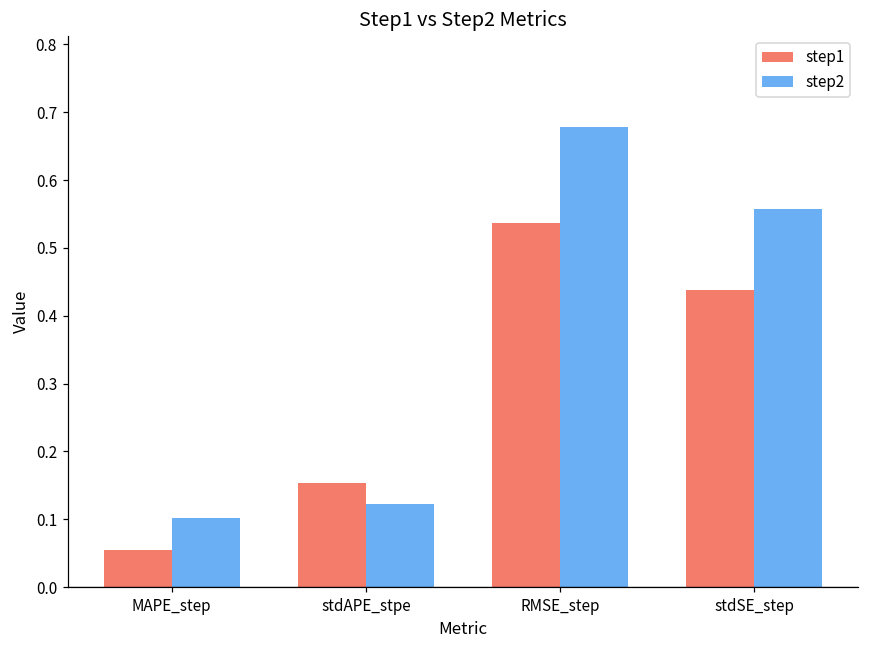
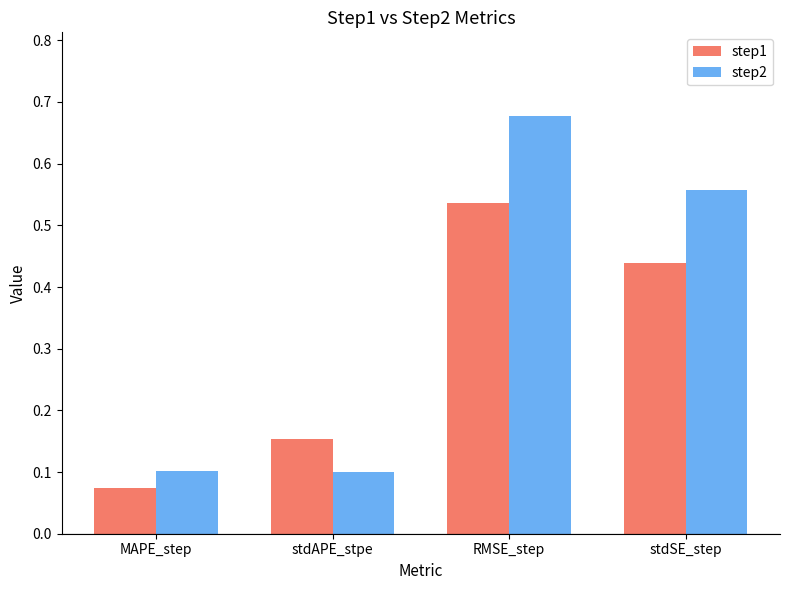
  {
    "step1": {
-     "MAPE_step": 0.05,
+     "MAPE_step": 0.07,
      "stdAPE_stpe": 0.15,
      "RMSE_step": 0.54,
      "stdSE_step": 0.44
    },
    "step2": {
      "MAPE_step": 0.10,
-     "stdAPE_stpe": 0.12,
+     "stdAPE_stpe": 0.10,
      "RMSE_step": 0.68,
      "stdSE_step": 0.56
    }
  }
